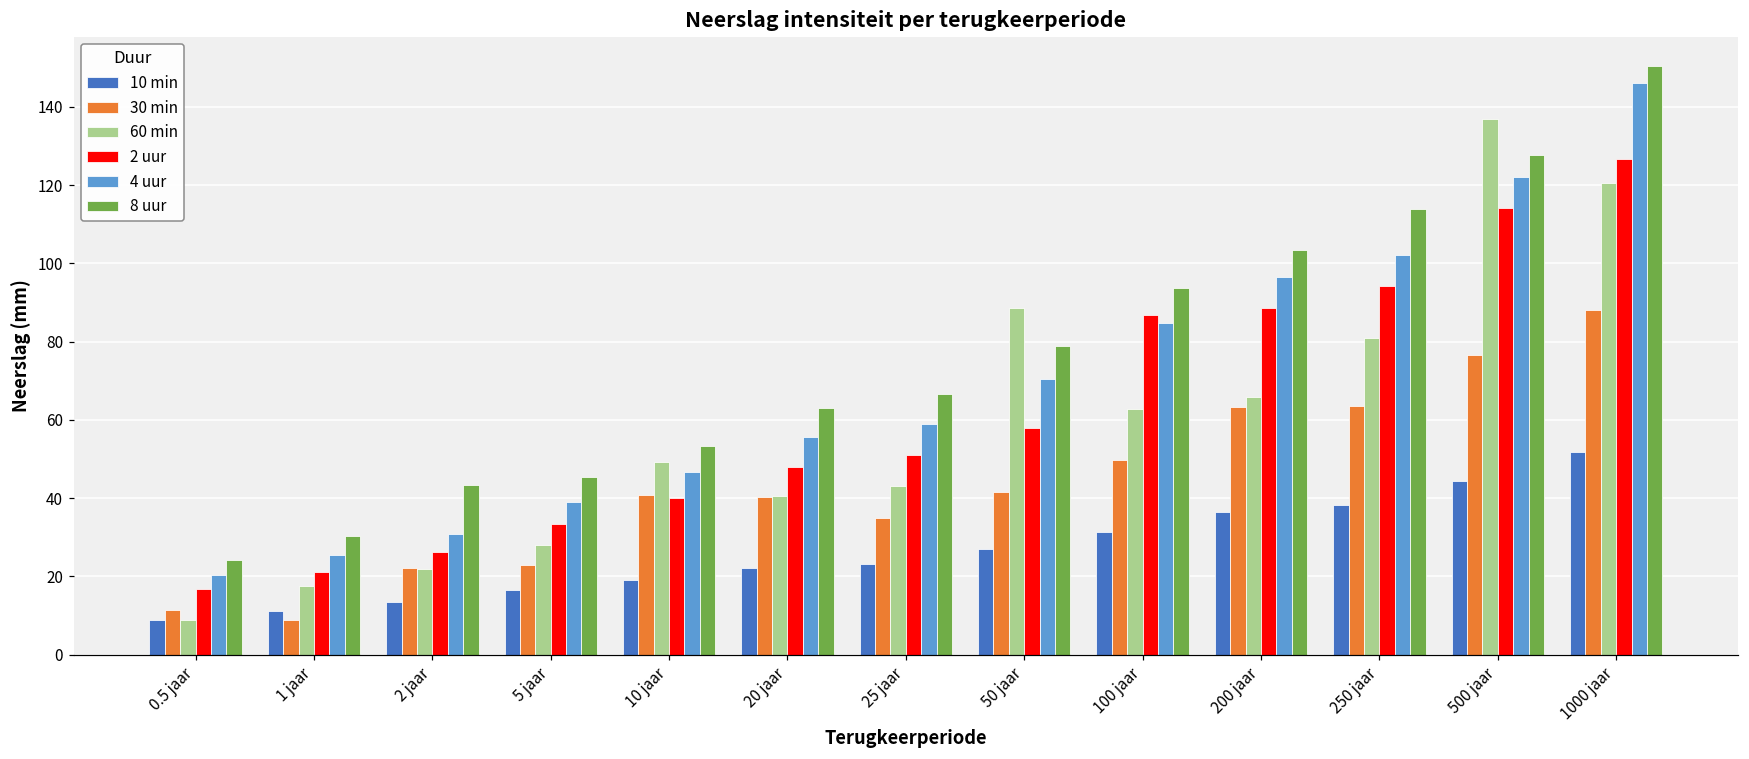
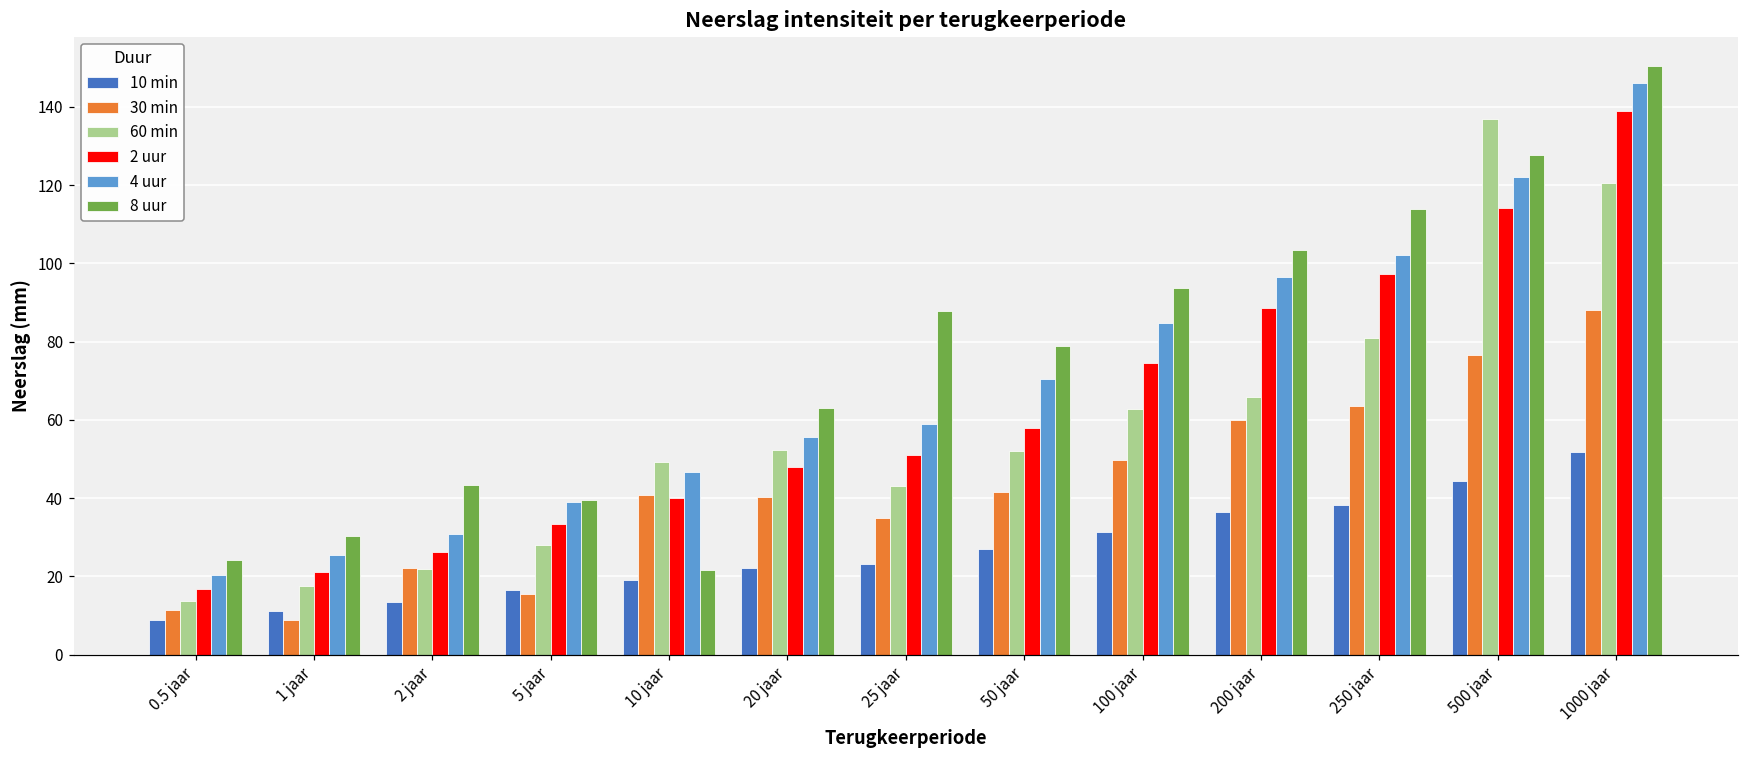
  {
    "30 min": {
      "0.5 jaar": 11,
      "1 jaar": 9,
      "2 jaar": 22,
-     "5 jaar": 23,
+     "5 jaar": 15,
      "10 jaar": 41,
      "20 jaar": 40,
      "25 jaar": 35,
      "50 jaar": 42,
      "100 jaar": 50,
-     "200 jaar": 63,
+     "200 jaar": 60,
      "250 jaar": 64,
      "500 jaar": 77,
      "1000 jaar": 88
    },
    "60 min": {
-     "0.5 jaar": 9,
+     "0.5 jaar": 14,
      "1 jaar": 18,
      "2 jaar": 22,
      "5 jaar": 28,
      "10 jaar": 49,
-     "20 jaar": 41,
+     "20 jaar": 52,
      "25 jaar": 43,
-     "50 jaar": 89,
+     "50 jaar": 52,
      "100 jaar": 63,
      "200 jaar": 66,
      "250 jaar": 81,
      "500 jaar": 137,
      "1000 jaar": 120
    },
    "2 uur": {
      "0.5 jaar": 17,
      "1 jaar": 21,
      "2 jaar": 26,
      "5 jaar": 33,
      "10 jaar": 40,
      "20 jaar": 48,
      "25 jaar": 51,
      "50 jaar": 58,
-     "100 jaar": 87,
+     "100 jaar": 75,
      "200 jaar": 89,
-     "250 jaar": 94,
+     "250 jaar": 97,
      "500 jaar": 114,
-     "1000 jaar": 127
+     "1000 jaar": 139
    },
    "8 uur": {
      "0.5 jaar": 24,
      "1 jaar": 30,
      "2 jaar": 43,
-     "5 jaar": 45,
-     "10 jaar": 53,
+     "5 jaar": 39,
+     "10 jaar": 22,
      "20 jaar": 63,
-     "25 jaar": 67,
+     "25 jaar": 88,
      "50 jaar": 79,
      "100 jaar": 94,
      "200 jaar": 103,
      "250 jaar": 114,
      "500 jaar": 128,
      "1000 jaar": 150
    }
  }
